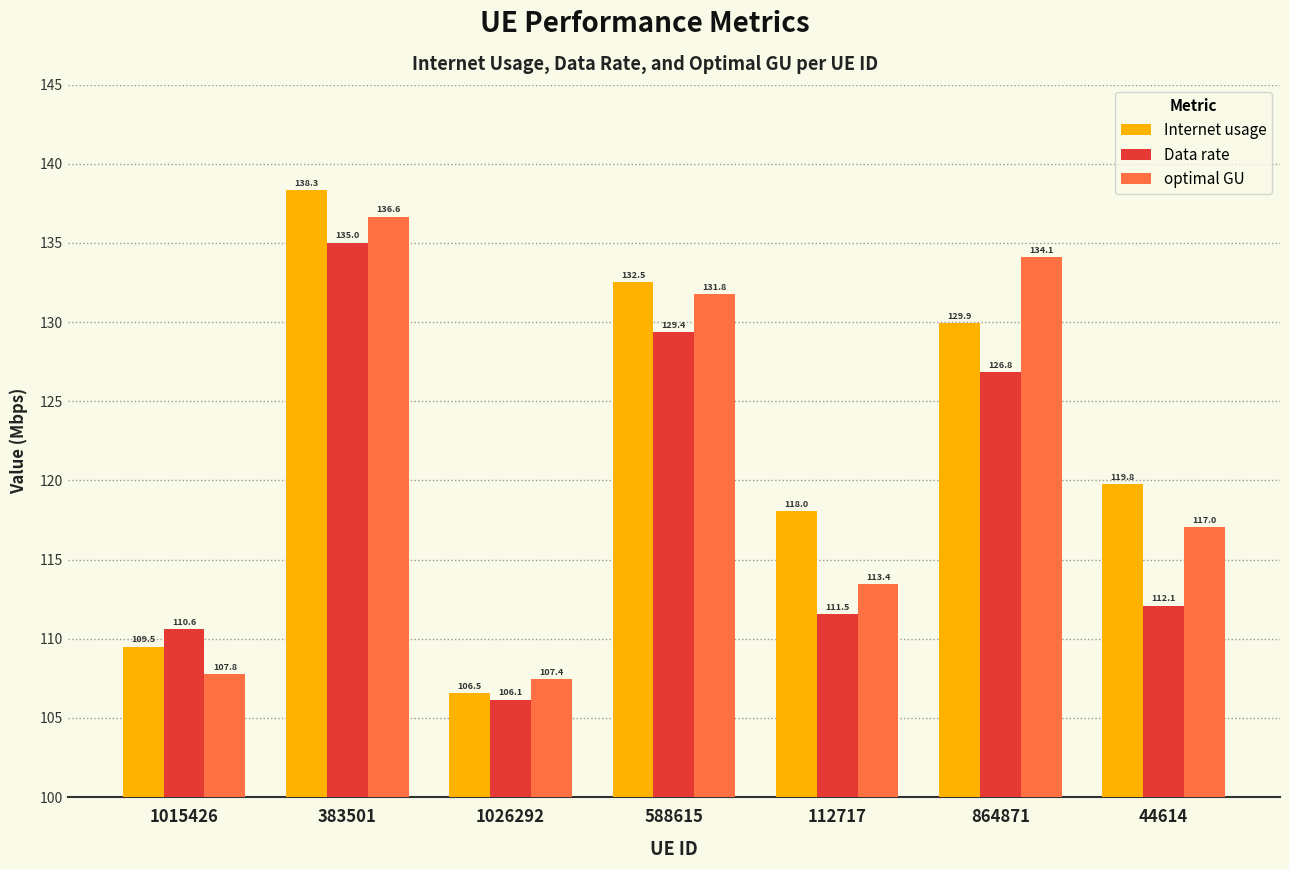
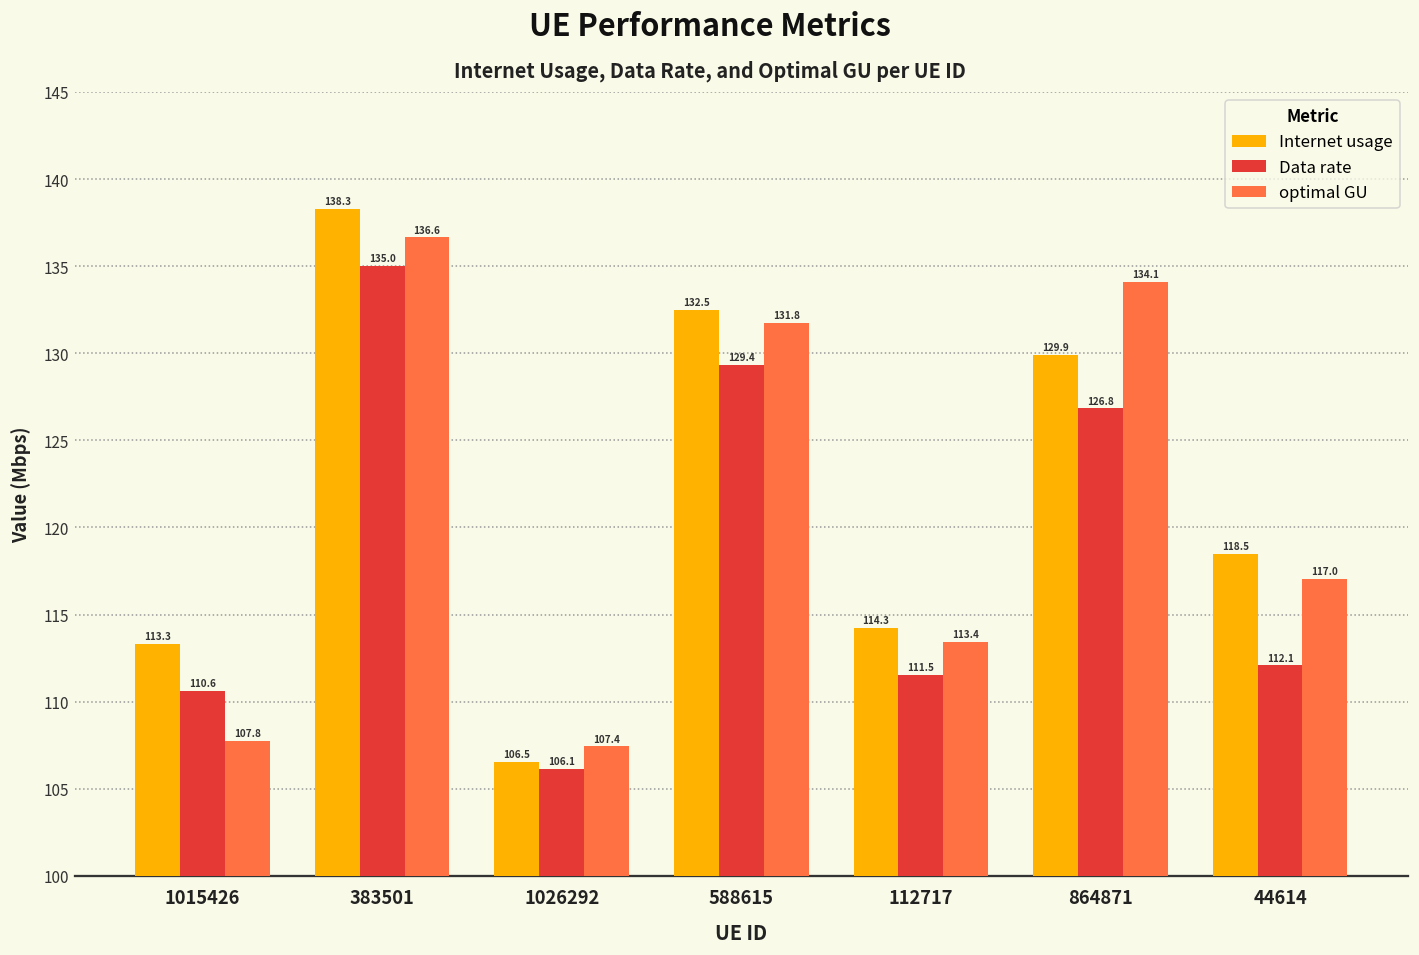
  {
    "Internet usage": {
-     "1015426": 109.5,
+     "1015426": 113.3,
      "383501": 138.3,
      "1026292": 106.5,
      "588615": 132.5,
-     "112717": 118.0,
+     "112717": 114.3,
      "864871": 129.9,
-     "44614": 119.8
+     "44614": 118.5
    },
    "Data rate": {
      "1015426": 110.6,
      "383501": 135.0,
      "1026292": 106.1,
      "588615": 129.4,
      "112717": 111.5,
      "864871": 126.8,
      "44614": 112.1
    },
    "optimal GU": {
      "1015426": 107.8,
      "383501": 136.6,
      "1026292": 107.4,
      "588615": 131.8,
      "112717": 113.4,
      "864871": 134.1,
      "44614": 117.0
    }
  }
